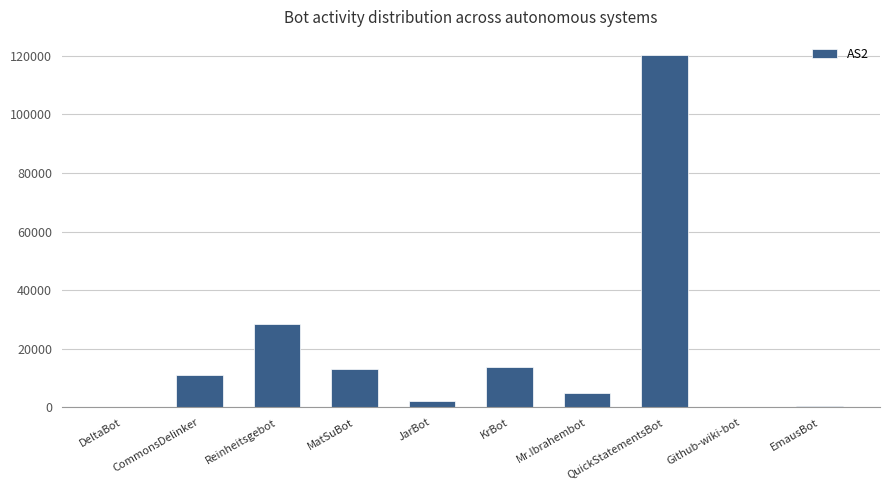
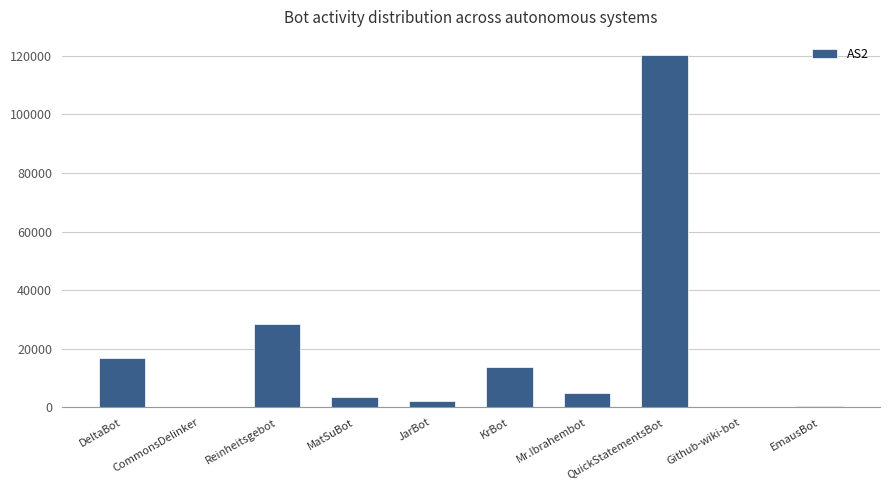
  {
-   "DeltaBot": 0,
-   "CommonsDelinker": 11000,
+   "DeltaBot": 17000,
+   "CommonsDelinker": 0,
    "Reinheitsgebot": 28000,
-   "MatSuBot": 13000,
+   "MatSuBot": 3000,
    "JarBot": 2000,
    "KrBot": 14000,
    "Mr.Ibrahembot": 5000,
    "QuickStatementsBot": 120000
  }
